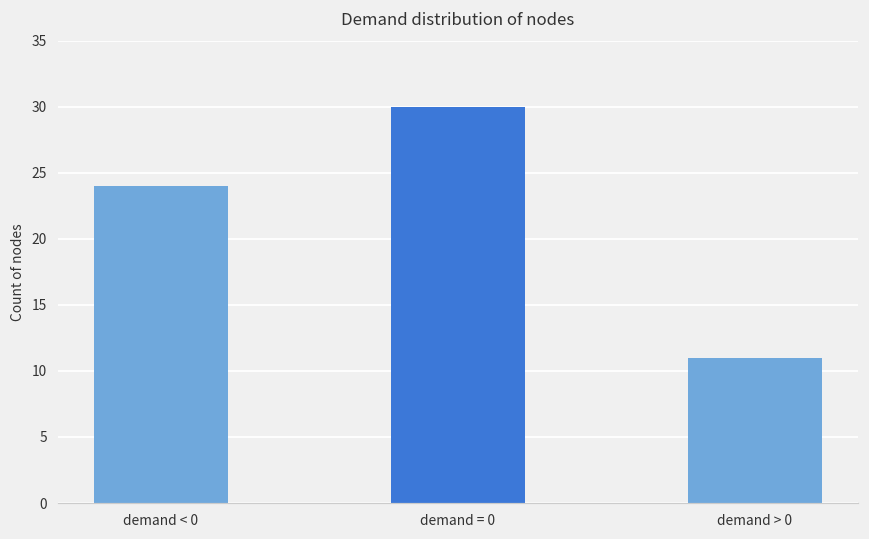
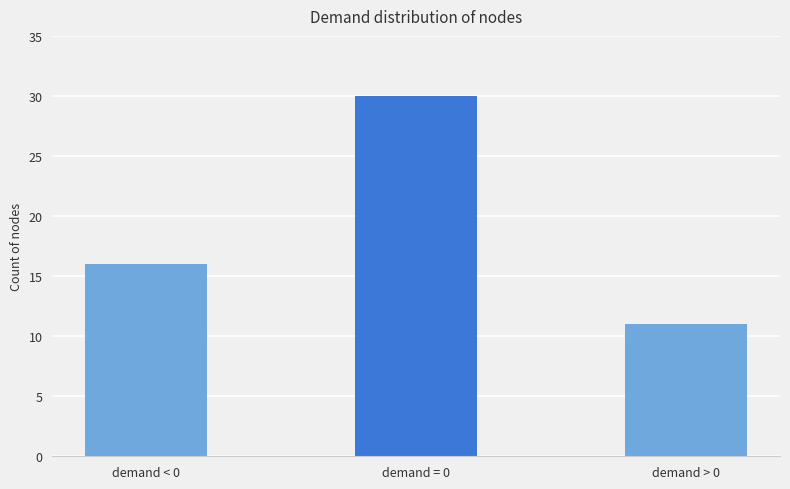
  {
-   "demand < 0": 24,
+   "demand < 0": 16,
    "demand = 0": 30,
    "demand > 0": 11
  }
